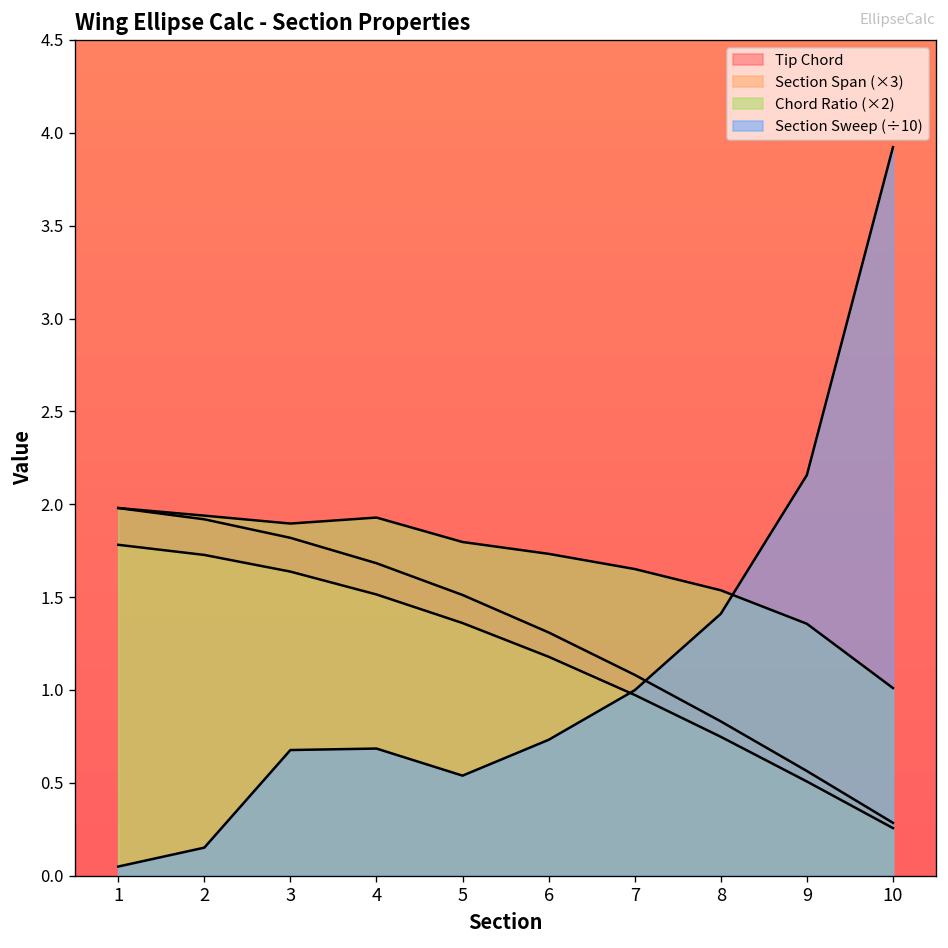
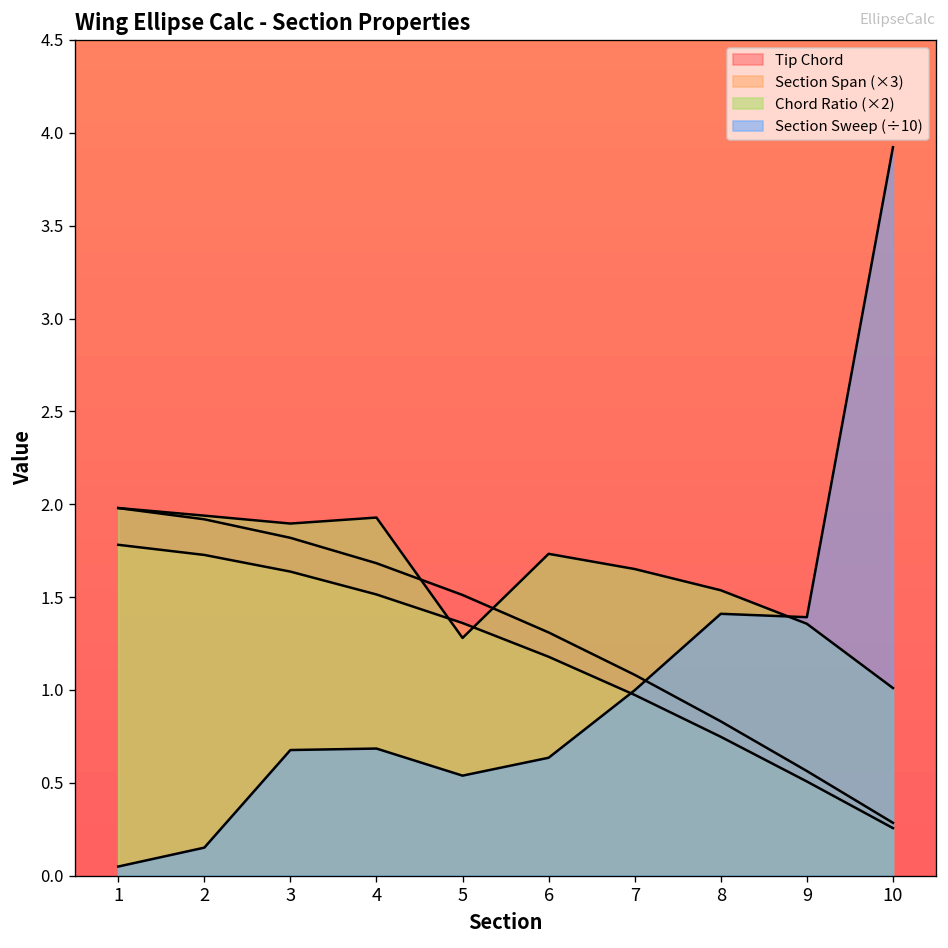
  {
    "Chord Ratio (×2)": {
      "2": 1.94,
      "3": 1.90,
      "4": 1.93,
-     "5": 1.80,
+     "5": 1.28,
      "6": 1.73,
      "7": 1.65,
      "8": 1.54,
      "9": 1.36,
      "10": 1.01
    },
    "Section Sweep (÷10)": {
      "1": 0.05,
      "2": 0.15,
      "3": 0.68,
      "4": 0.68,
      "5": 0.54,
-     "6": 0.73,
+     "6": 0.63,
      "7": 1.00,
      "8": 1.41,
-     "9": 2.16,
+     "9": 1.39,
      "10": 3.92
    }
  }
